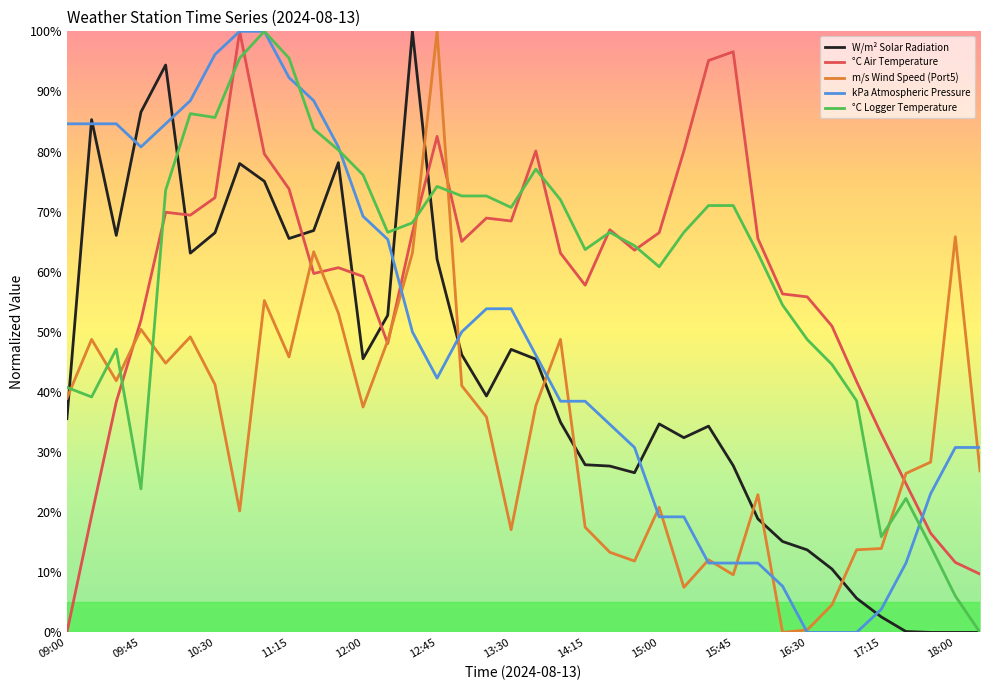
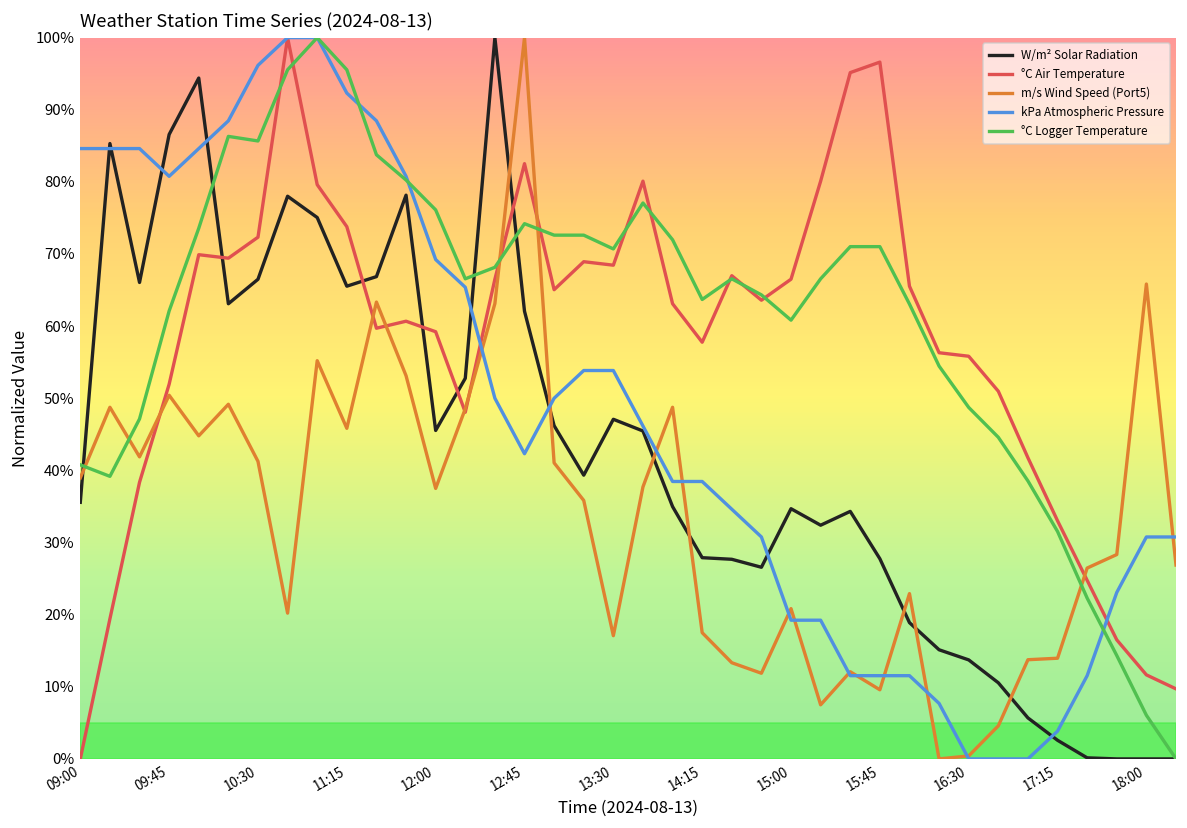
  {
    "W/m² Solar Radiation": {
      "09:00": "36%",
      "09:45": "87%",
      "10:30": "66%",
      "11:15": "66%",
      "12:00": "46%",
      "12:45": "62%",
      "13:30": "47%",
      "14:15": "28%",
      "15:00": "35%",
      "15:45": "28%",
      "16:30": "14%"
    },
    "kPa Atmospheric Pressure": {
      "09:00": "85%",
      "09:45": "81%",
      "10:30": "96%",
      "11:15": "92%",
      "12:00": "69%",
      "12:45": "42%",
      "13:30": "54%",
      "14:15": "38%",
      "15:00": "19%",
      "15:45": "12%",
      "18:00": "31%"
    },
    "°C Logger Temperature": {
      "09:00": "41%",
-     "09:45": "24%",
+     "09:45": "62%",
      "10:30": "86%",
      "11:15": "96%",
      "12:00": "76%",
      "12:45": "74%",
      "13:30": "71%",
      "14:15": "64%",
      "15:00": "61%",
      "15:45": "71%",
      "16:30": "49%",
-     "17:15": "16%",
+     "17:15": "32%",
      "18:00": "6%"
    }
  }
